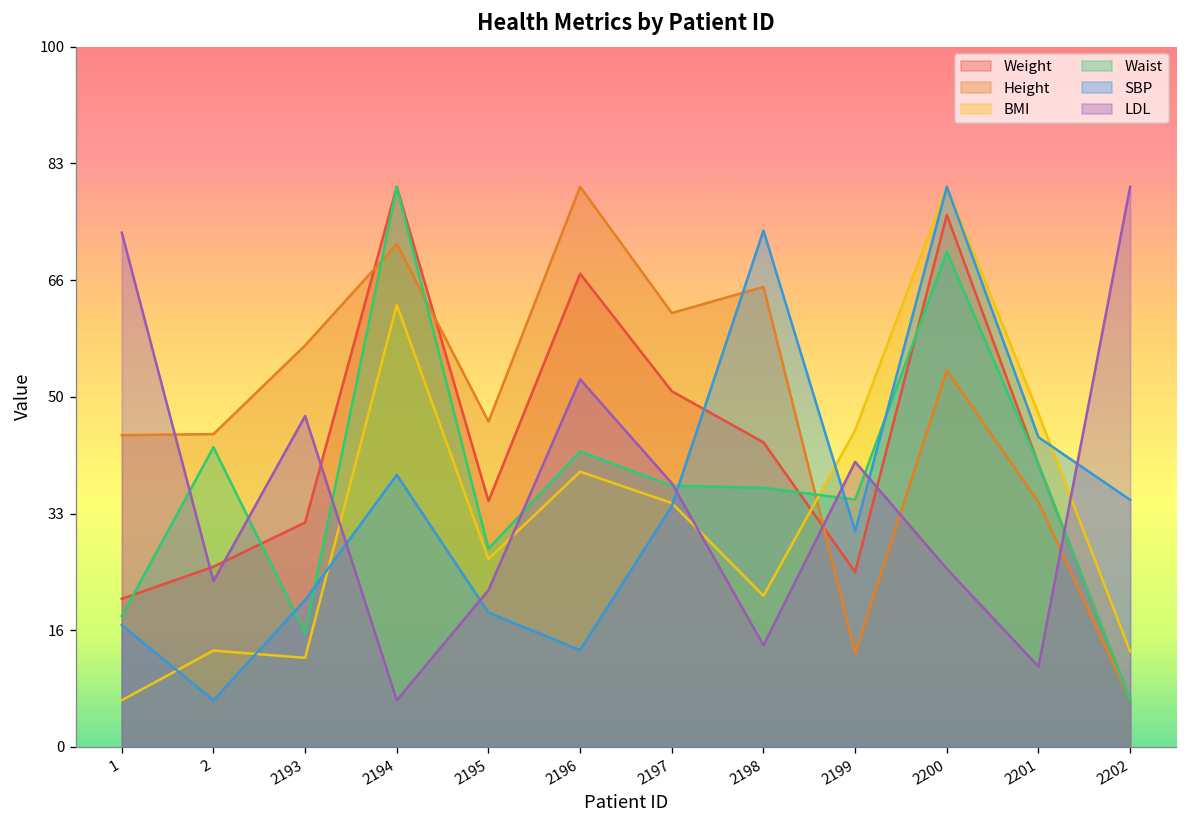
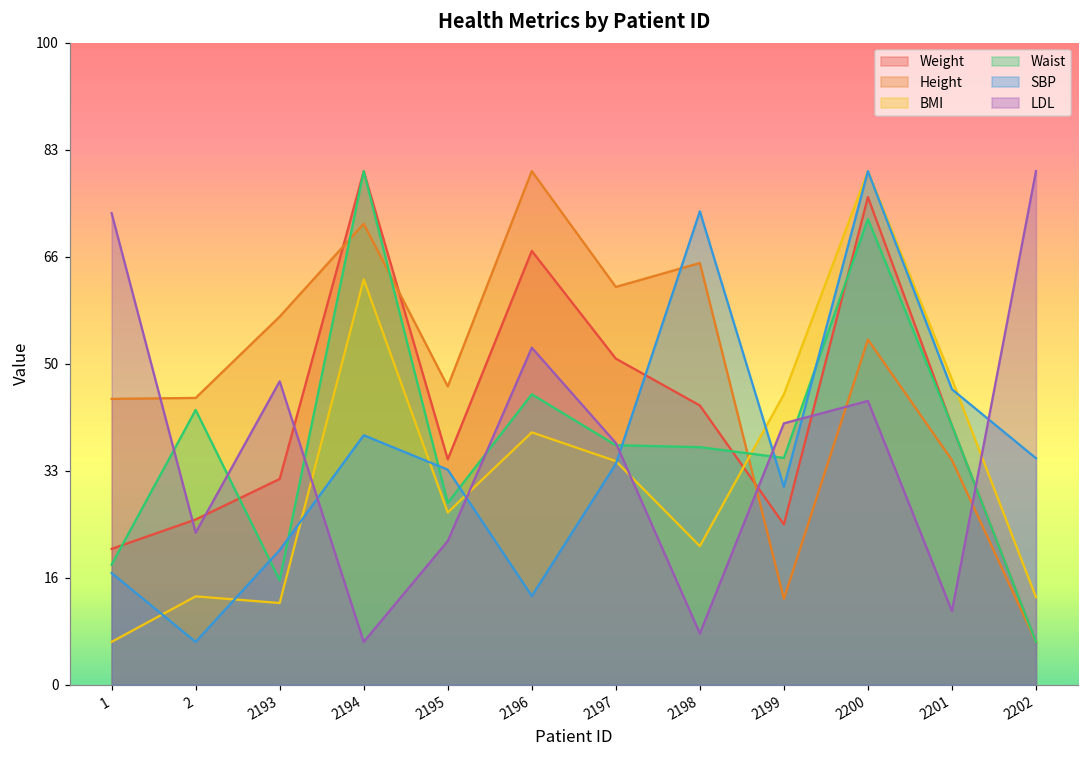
  {
    "Waist": {
      "1": 19,
      "2": 43,
      "2193": 16,
      "2195": 28,
-     "2196": 42,
+     "2196": 45,
      "2198": 37,
      "2199": 35,
-     "2200": 71
+     "2200": 73
    },
    "SBP": {
      "1": 17,
      "2": 7,
      "2193": 21,
      "2194": 39,
-     "2195": 19,
+     "2195": 33,
      "2196": 14,
      "2197": 34,
      "2198": 74,
      "2199": 31,
-     "2201": 44,
+     "2201": 46,
      "2202": 35
    },
    "LDL": {
      "1": 73,
      "2": 24,
      "2193": 47,
      "2194": 7,
      "2195": 22,
      "2196": 52,
-     "2198": 15,
+     "2198": 8,
      "2199": 41,
-     "2200": 25,
+     "2200": 44,
      "2201": 11,
      "2202": 80
    }
  }
